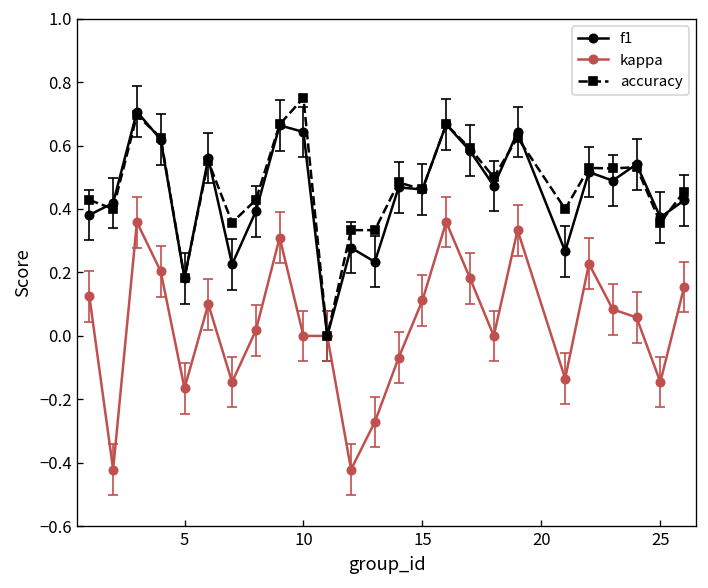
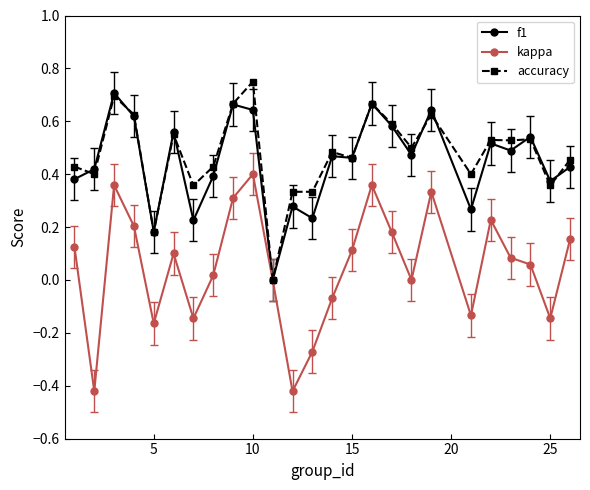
  {
    "kappa": {
      "5": -0.16,
-     "10": 0.0,
+     "10": 0.4,
      "15": 0.11,
      "25": -0.15
    }
  }
